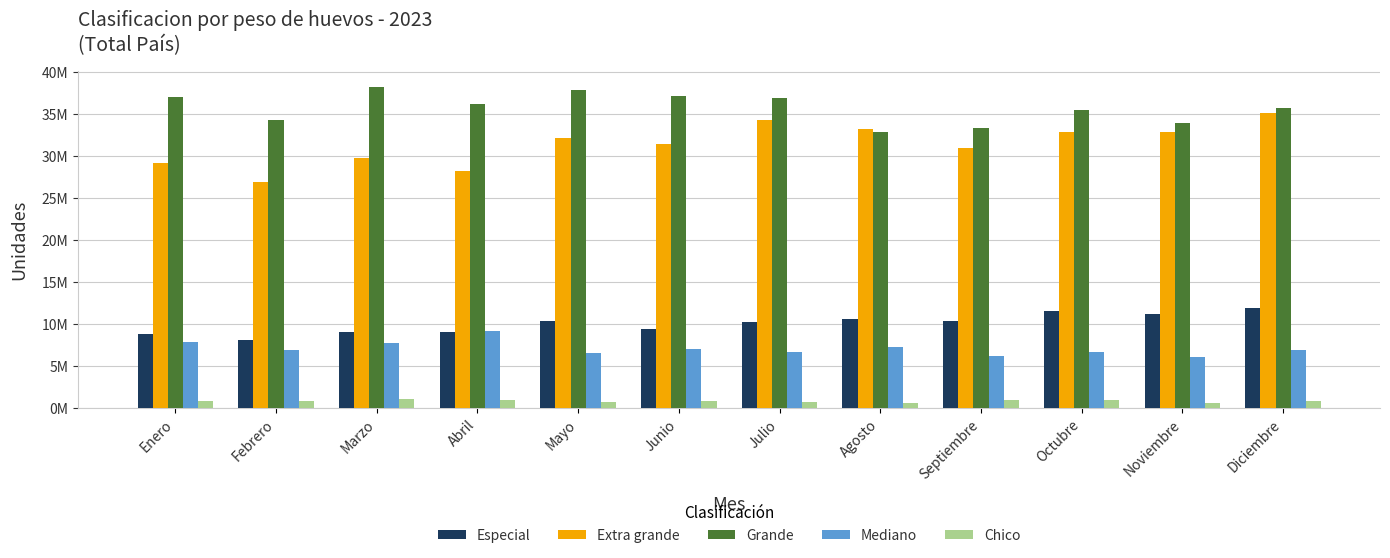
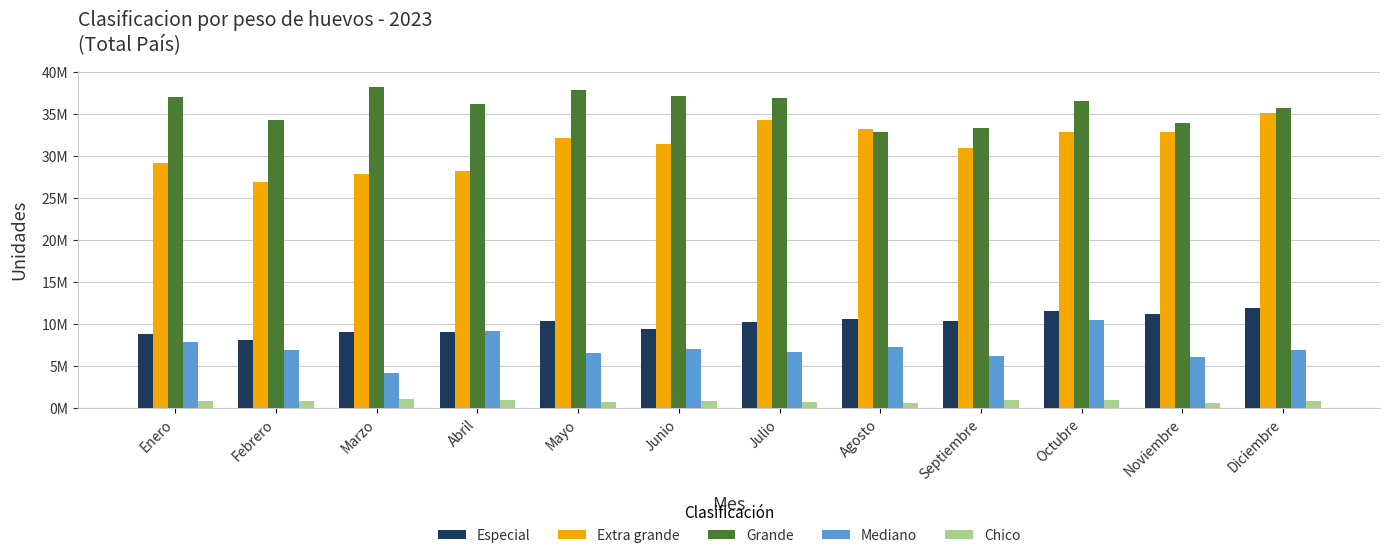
  {
    "Especial": {
      "Enero": 9000000,
      "Febrero": 8000000,
      "Marzo": 9000000,
      "Abril": 9000000,
      "Mayo": 10000000,
      "Junio": 9000000,
      "Julio": 10000000,
      "Agosto": 11000000,
      "Septiembre": 10000000,
      "Octubre": 11000000,
      "Noviembre": 11000000,
      "Diciembre": 12000000
    },
    "Extra grande": {
      "Enero": 29000000,
      "Febrero": 27000000,
-     "Marzo": 30000000,
+     "Marzo": 28000000,
      "Abril": 28000000,
      "Mayo": 32000000,
      "Junio": 31000000,
      "Julio": 34000000,
      "Agosto": 33000000,
      "Septiembre": 31000000,
      "Octubre": 33000000,
      "Noviembre": 33000000,
      "Diciembre": 35000000
    },
    "Grande": {
      "Enero": 37000000,
      "Febrero": 34000000,
      "Marzo": 38000000,
      "Abril": 36000000,
      "Mayo": 38000000,
      "Junio": 37000000,
      "Julio": 37000000,
      "Agosto": 33000000,
      "Septiembre": 33000000,
-     "Octubre": 35000000,
+     "Octubre": 36000000,
      "Noviembre": 34000000,
      "Diciembre": 36000000
    },
    "Mediano": {
      "Enero": 8000000,
      "Febrero": 7000000,
-     "Marzo": 8000000,
+     "Marzo": 4000000,
      "Abril": 9000000,
      "Mayo": 6000000,
      "Junio": 7000000,
      "Julio": 7000000,
      "Agosto": 7000000,
      "Septiembre": 6000000,
-     "Octubre": 7000000,
+     "Octubre": 10000000,
      "Noviembre": 6000000,
      "Diciembre": 7000000
    },
    "Chico": {
      "Enero": 1000000,
      "Febrero": 1000000,
      "Marzo": 1000000,
      "Abril": 1000000,
      "Mayo": 1000000,
      "Junio": 1000000,
      "Julio": 1000000,
      "Agosto": 1000000,
      "Septiembre": 1000000,
      "Octubre": 1000000,
      "Noviembre": 1000000,
      "Diciembre": 1000000
    }
  }
